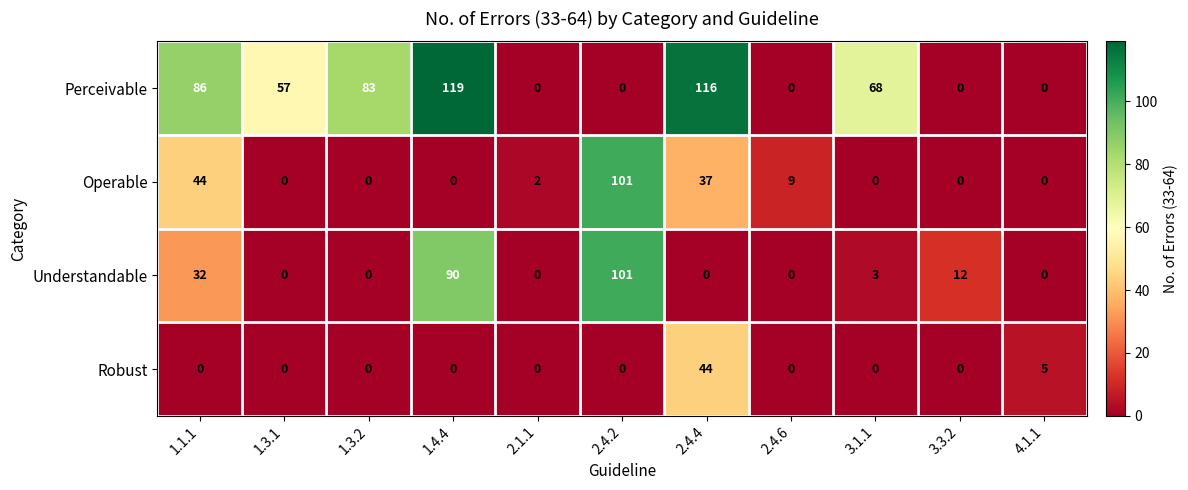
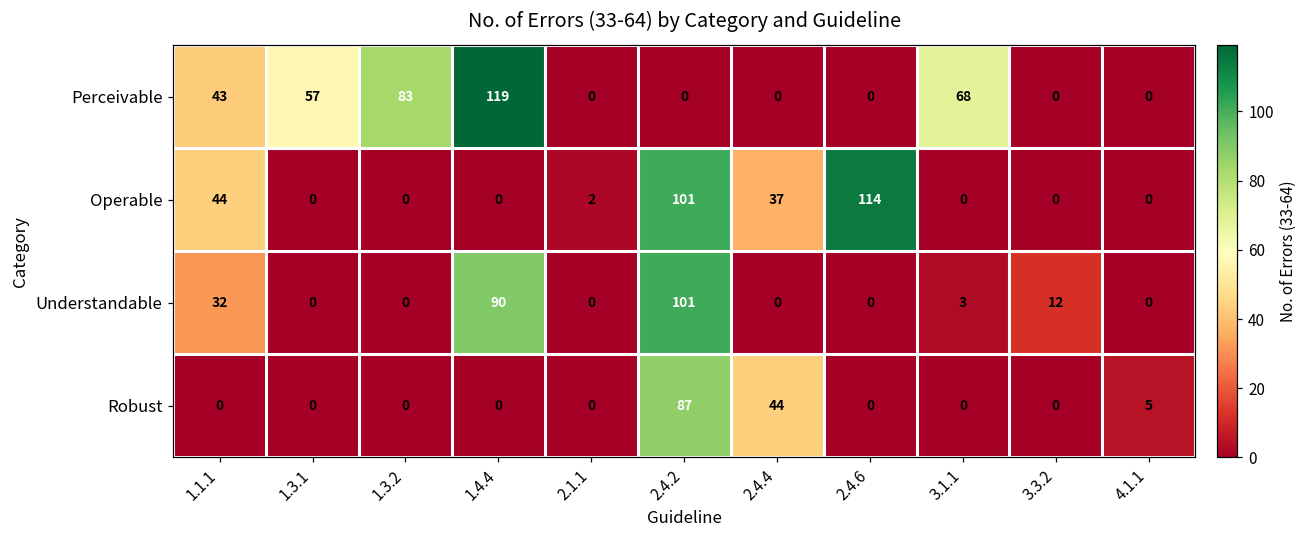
  {
    "Perceivable": {
-     "1.1.1": 86,
+     "1.1.1": 43,
      "1.3.1": 57,
      "1.3.2": 83,
      "1.4.4": 119,
      "2.1.1": 0,
      "2.4.2": 0,
-     "2.4.4": 116,
+     "2.4.4": 0,
      "2.4.6": 0,
      "3.1.1": 68,
      "3.3.2": 0,
      "4.1.1": 0
    },
    "Operable": {
      "1.1.1": 44,
      "1.3.1": 0,
      "1.3.2": 0,
      "1.4.4": 0,
      "2.1.1": 2,
      "2.4.2": 101,
      "2.4.4": 37,
-     "2.4.6": 9,
+     "2.4.6": 114,
      "3.1.1": 0,
      "3.3.2": 0,
      "4.1.1": 0
    },
    "Understandable": {
      "1.1.1": 32,
      "1.3.1": 0,
      "1.3.2": 0,
      "1.4.4": 90,
      "2.1.1": 0,
      "2.4.2": 101,
      "2.4.4": 0,
      "2.4.6": 0,
      "3.1.1": 3,
      "3.3.2": 12,
      "4.1.1": 0
    },
    "Robust": {
      "1.1.1": 0,
      "1.3.1": 0,
      "1.3.2": 0,
      "1.4.4": 0,
      "2.1.1": 0,
-     "2.4.2": 0,
+     "2.4.2": 87,
      "2.4.4": 44,
      "2.4.6": 0,
      "3.1.1": 0,
      "3.3.2": 0,
      "4.1.1": 5
    }
  }
